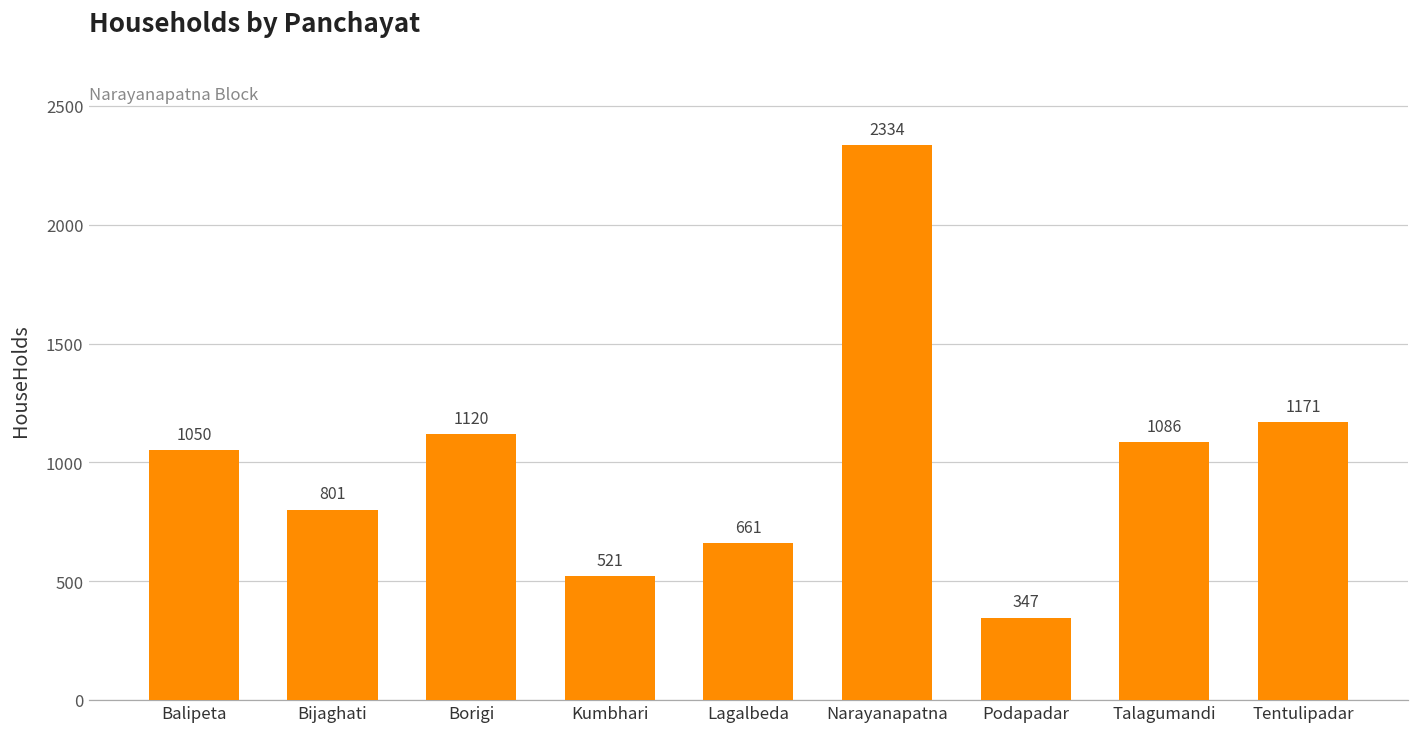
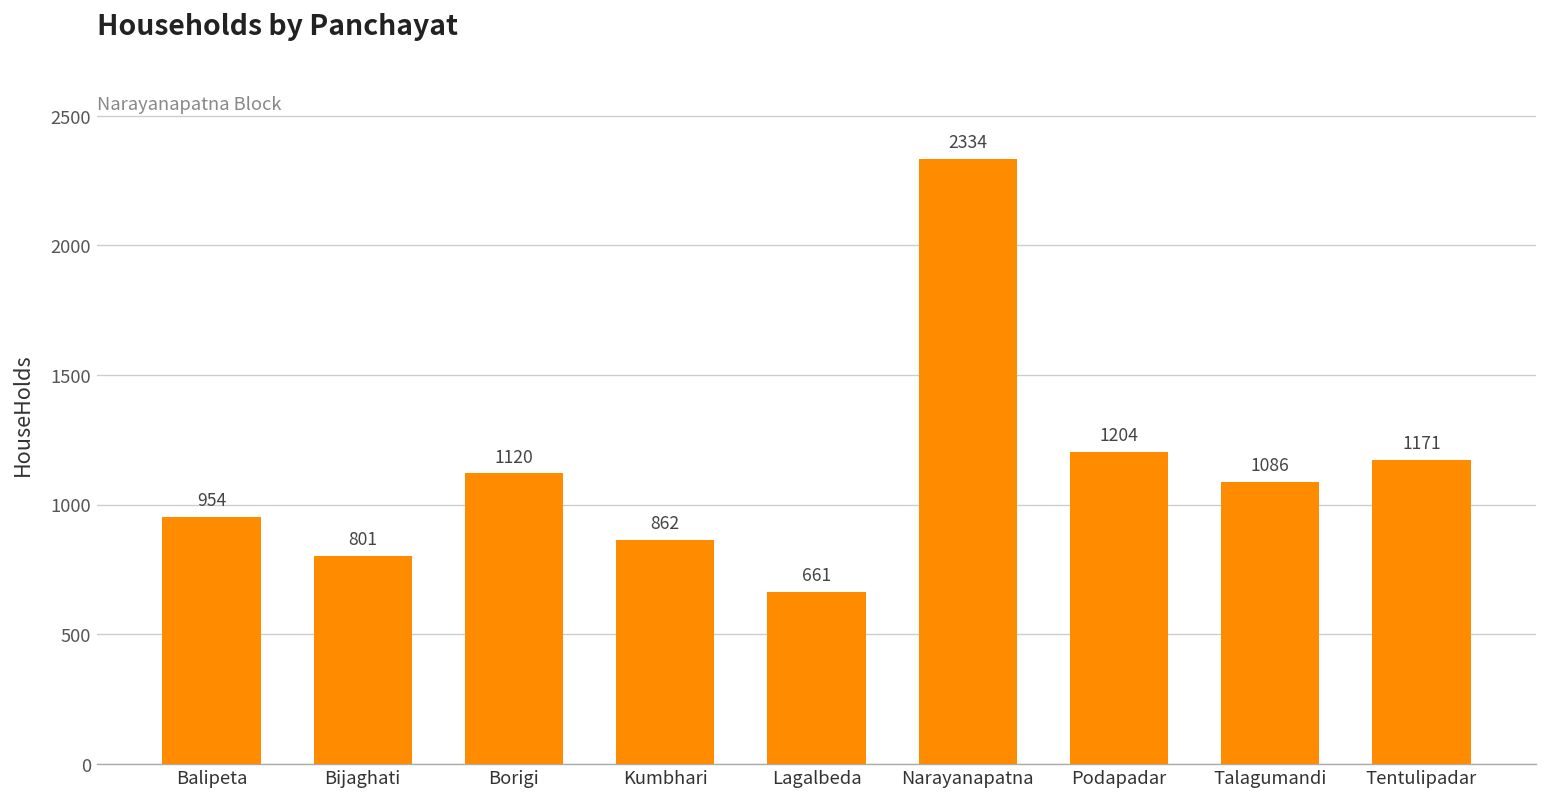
  {
-   "Balipeta": 1050,
+   "Balipeta": 954,
    "Bijaghati": 801,
    "Borigi": 1120,
-   "Kumbhari": 521,
+   "Kumbhari": 862,
    "Lagalbeda": 661,
    "Narayanapatna": 2334,
-   "Podapadar": 347,
+   "Podapadar": 1204,
    "Talagumandi": 1086,
    "Tentulipadar": 1171
  }
